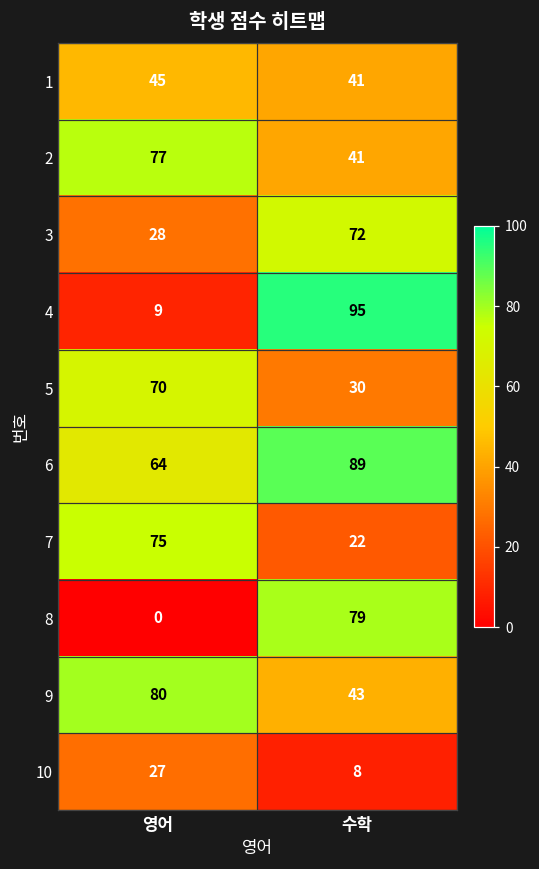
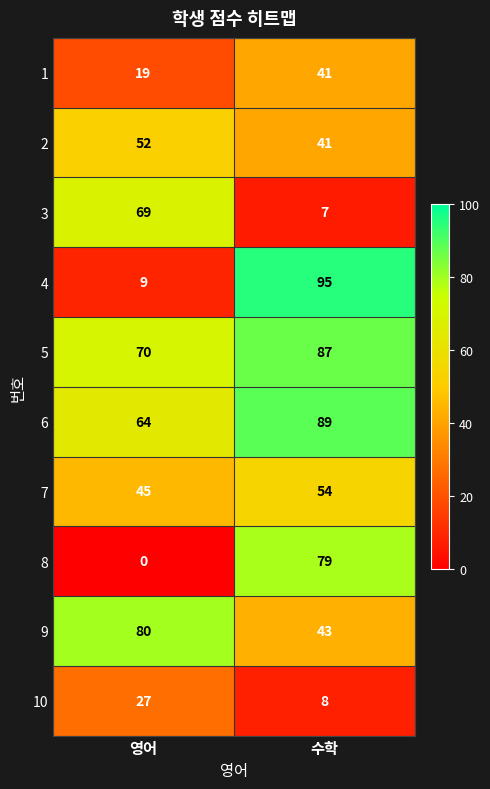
  {
    "1": {
-     "영어": 45,
+     "영어": 19,
      "수학": 41
    },
    "2": {
-     "영어": 77,
+     "영어": 52,
      "수학": 41
    },
    "3": {
-     "영어": 28,
-     "수학": 72
+     "영어": 69,
+     "수학": 7
    },
    "4": {
      "영어": 9,
      "수학": 95
    },
    "5": {
      "영어": 70,
-     "수학": 30
+     "수학": 87
    },
    "6": {
      "영어": 64,
      "수학": 89
    },
    "7": {
-     "영어": 75,
-     "수학": 22
+     "영어": 45,
+     "수학": 54
    },
    "8": {
      "영어": 0,
      "수학": 79
    },
    "9": {
      "영어": 80,
      "수학": 43
    },
    "10": {
      "영어": 27,
      "수학": 8
    }
  }
